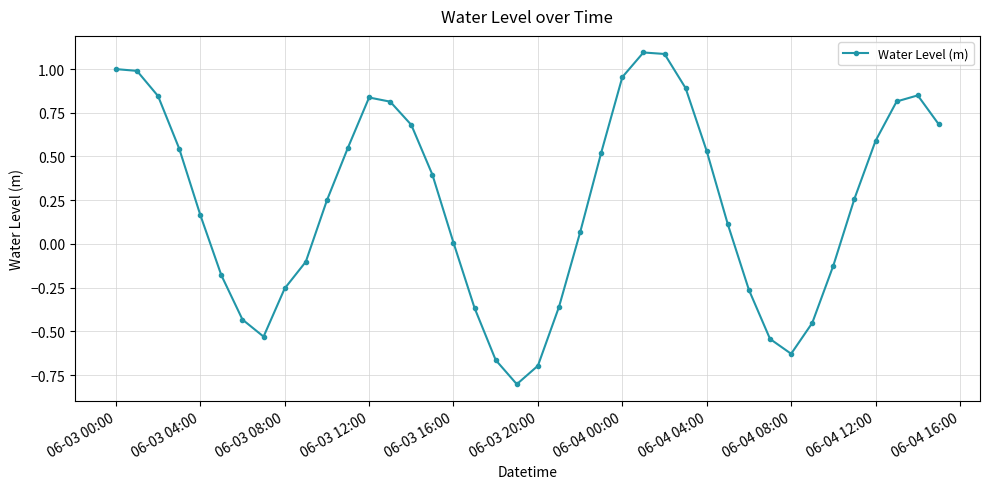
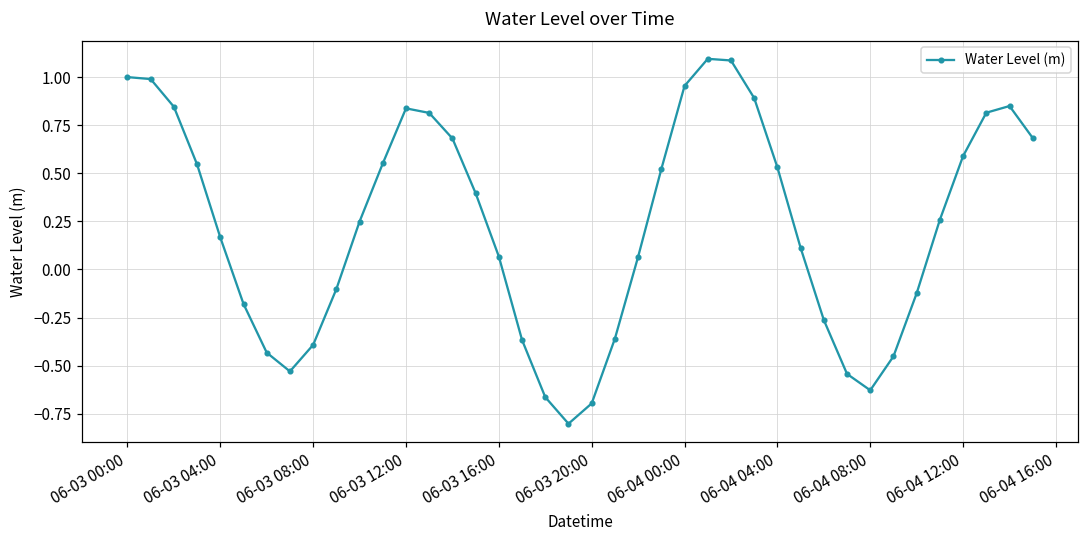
  {
    "06-03 00:00": 1.00,
    "06-03 04:00": 0.17,
-   "06-03 08:00": -0.25,
+   "06-03 08:00": -0.39,
    "06-03 12:00": 0.84,
-   "06-03 16:00": 0.01,
+   "06-03 16:00": 0.07,
    "06-03 20:00": -0.70,
    "06-04 00:00": 0.95,
    "06-04 04:00": 0.53,
    "06-04 08:00": -0.63,
    "06-04 12:00": 0.59
  }
